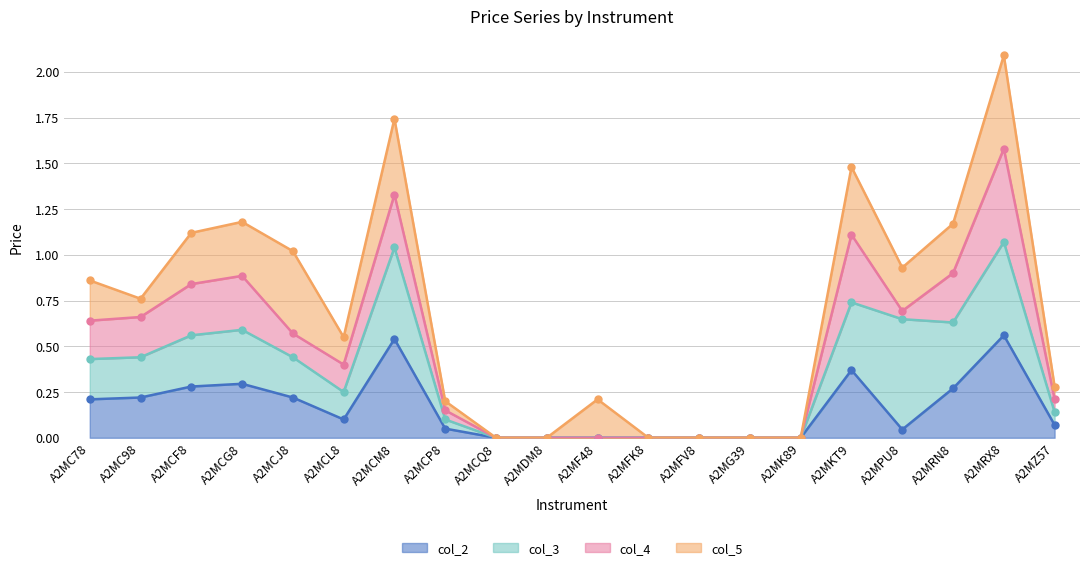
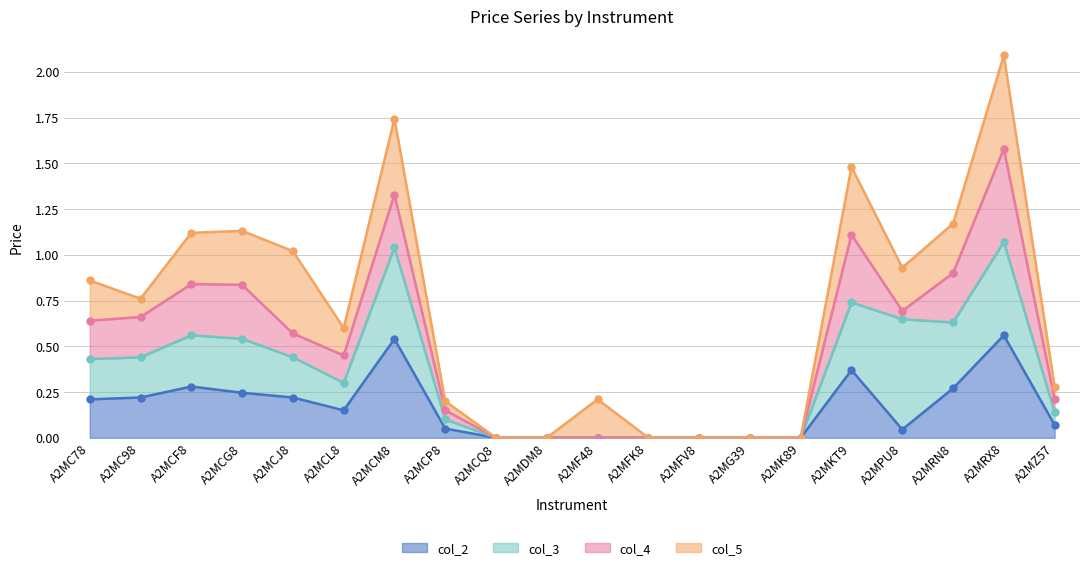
  {
    "col_2": {
      "A2MC78": 0.21,
      "A2MC98": 0.22,
      "A2MCF8": 0.28,
-     "A2MCG8": 0.30,
+     "A2MCG8": 0.25,
      "A2MCJ8": 0.22,
-     "A2MCL8": 0.10,
+     "A2MCL8": 0.15,
      "A2MCM8": 0.54,
      "A2MCP8": 0.05,
      "A2MKT9": 0.37,
      "A2MPU8": 0.05,
      "A2MRN8": 0.27,
      "A2MRX8": 0.56,
      "A2MZ57": 0.07
    },
    "col_3": {
      "A2MC78": 0.22,
      "A2MC98": 0.22,
      "A2MCF8": 0.28,
      "A2MCG8": 0.30,
      "A2MCJ8": 0.22,
      "A2MCL8": 0.15,
      "A2MCM8": 0.50,
      "A2MCP8": 0.05,
      "A2MKT9": 0.37,
      "A2MPU8": 0.60,
      "A2MRN8": 0.36,
      "A2MRX8": 0.51,
      "A2MZ57": 0.07
    },
    "col_4": {
      "A2MC78": 0.21,
      "A2MC98": 0.22,
      "A2MCF8": 0.28,
      "A2MCG8": 0.30,
      "A2MCJ8": 0.13,
      "A2MCL8": 0.15,
      "A2MCM8": 0.29,
      "A2MCP8": 0.05,
      "A2MKT9": 0.37,
      "A2MPU8": 0.05,
      "A2MRN8": 0.27,
      "A2MRX8": 0.51,
      "A2MZ57": 0.07
    },
    "col_5": {
      "A2MC78": 0.22,
      "A2MC98": 0.10,
      "A2MCF8": 0.28,
      "A2MCG8": 0.29,
      "A2MCJ8": 0.45,
      "A2MCL8": 0.15,
      "A2MCM8": 0.42,
      "A2MCP8": 0.05,
      "A2MF48": 0.21,
      "A2MKT9": 0.37,
      "A2MPU8": 0.24,
      "A2MRN8": 0.27,
      "A2MRX8": 0.51,
      "A2MZ57": 0.07
    }
  }
